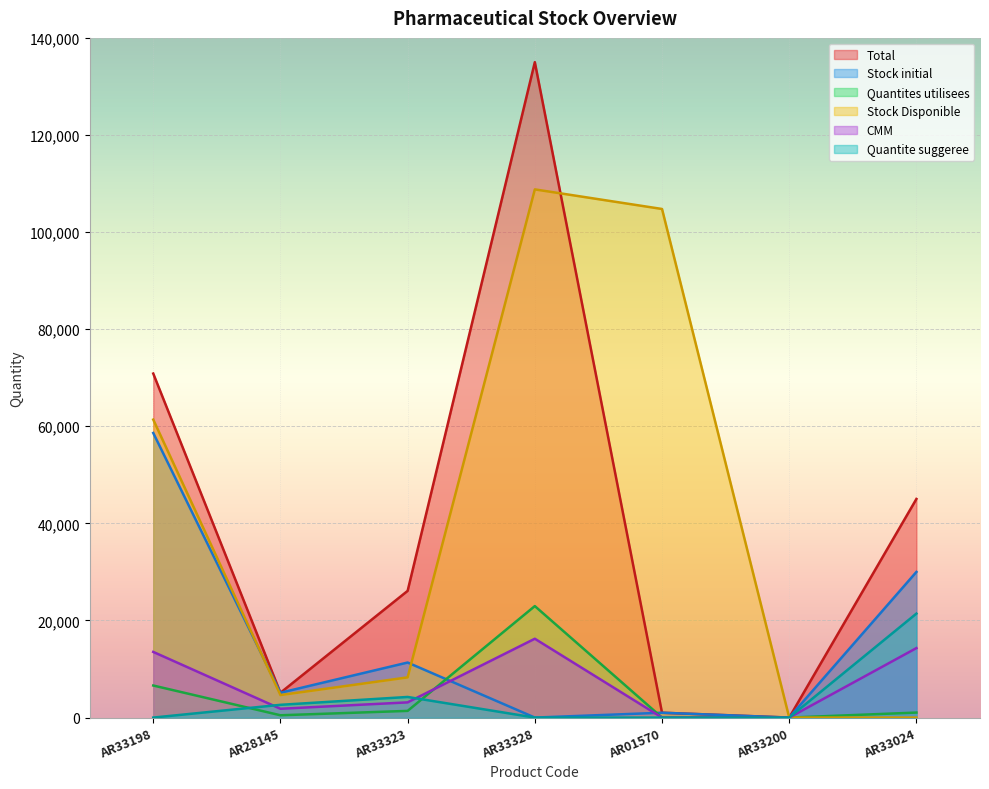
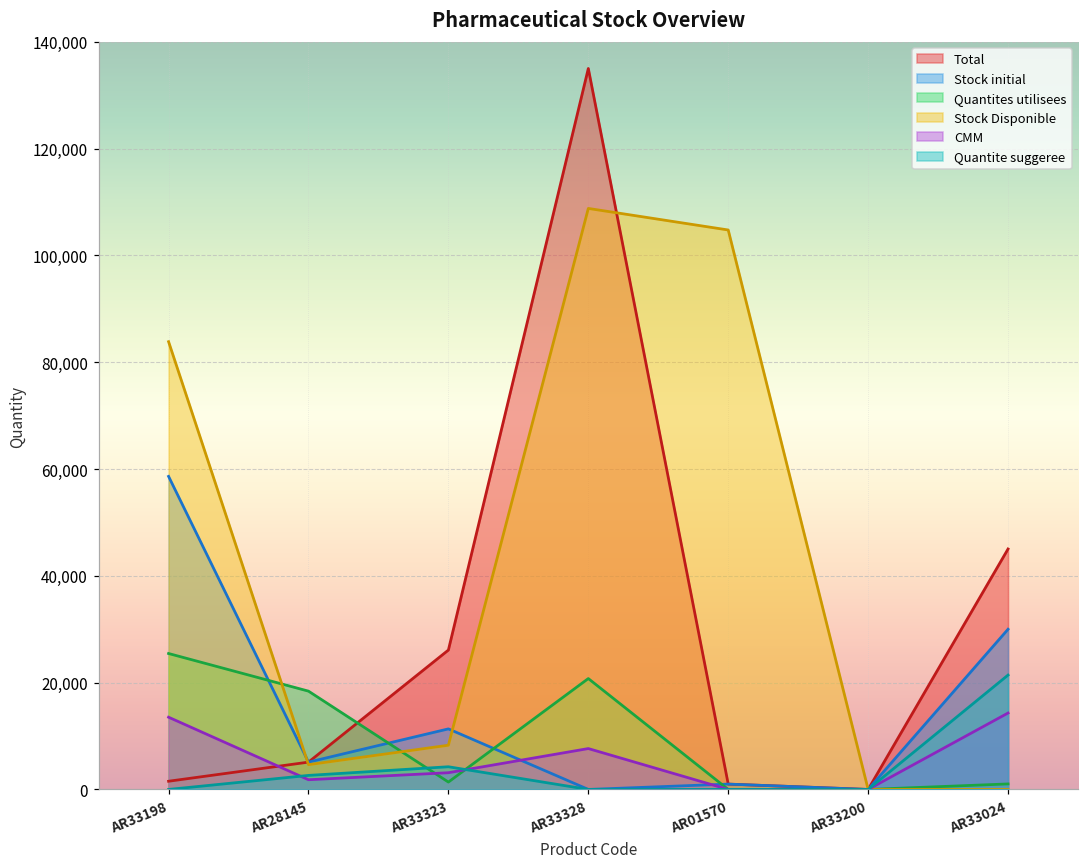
  {
    "Total": {
-     "AR33198": "71,000",
+     "AR33198": "2,000",
      "AR33323": "26,000",
      "AR33328": "135,000",
      "AR33024": "45,000"
    },
    "Quantites utilisees": {
-     "AR33198": "7,000",
-     "AR28145": "0",
+     "AR33198": "25,000",
+     "AR28145": "18,000",
      "AR33323": "1,000",
-     "AR33328": "23,000",
+     "AR33328": "21,000",
      "AR33024": "1,000"
    },
    "Stock Disponible": {
-     "AR33198": "61,000",
+     "AR33198": "84,000",
      "AR33323": "8,000",
      "AR33328": "109,000",
      "AR01570": "105,000",
      "AR33024": "0"
    },
    "CMM": {
      "AR33198": "14,000",
      "AR28145": "2,000",
      "AR33323": "3,000",
-     "AR33328": "16,000",
+     "AR33328": "8,000",
      "AR33024": "14,000"
    }
  }
